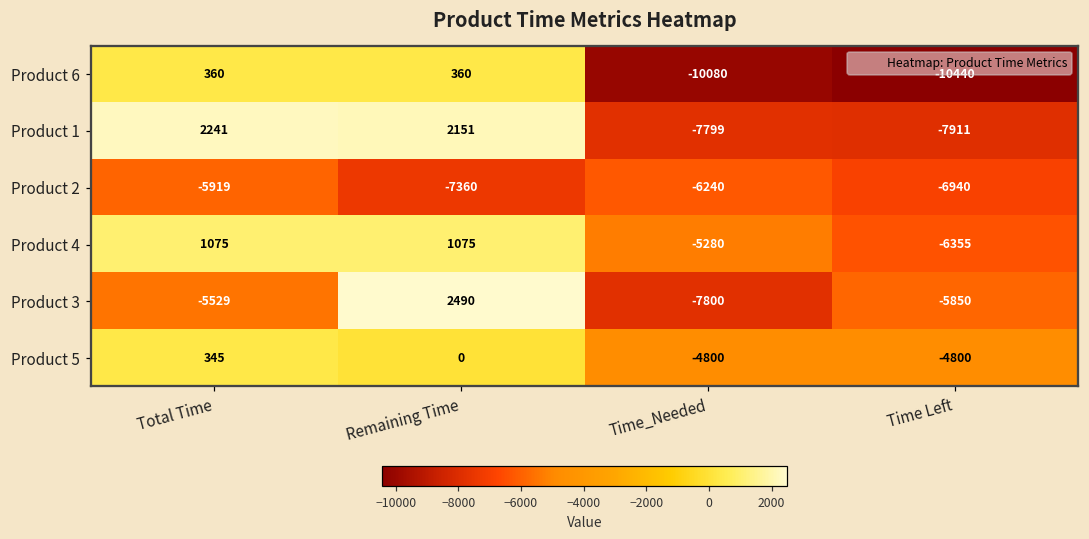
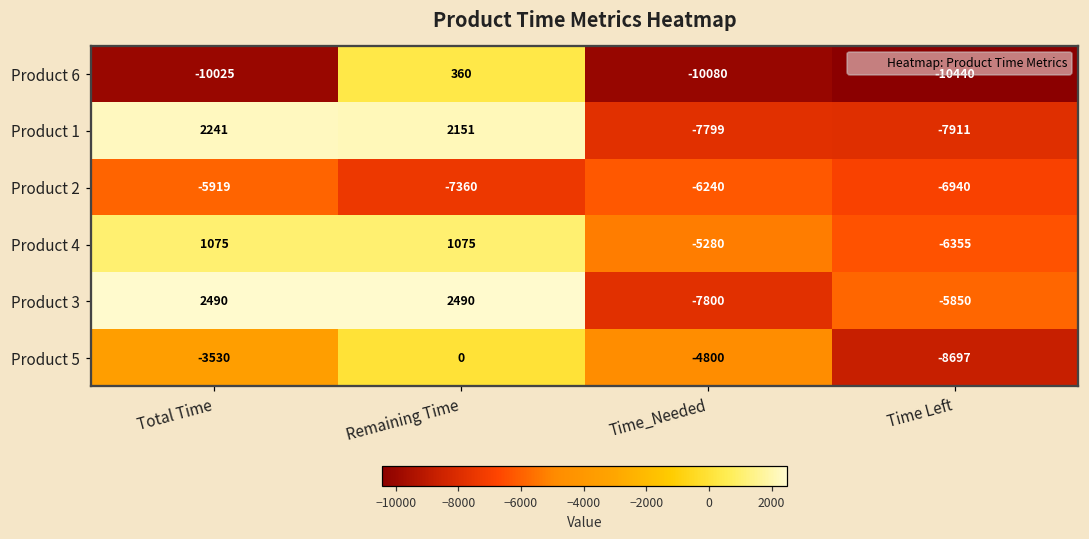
  {
    "Product 6": {
-     "Total Time": 360,
+     "Total Time": -10025,
      "Remaining Time": 360,
      "Time_Needed": -10080
    },
    "Product 1": {
      "Total Time": 2241,
      "Remaining Time": 2151,
      "Time_Needed": -7799,
      "Time Left": -7911
    },
    "Product 2": {
      "Total Time": -5919,
      "Remaining Time": -7360,
      "Time_Needed": -6240,
      "Time Left": -6940
    },
    "Product 4": {
      "Total Time": 1075,
      "Remaining Time": 1075,
      "Time_Needed": -5280,
      "Time Left": -6355
    },
    "Product 3": {
-     "Total Time": -5529,
+     "Total Time": 2490,
      "Remaining Time": 2490,
      "Time_Needed": -7800,
      "Time Left": -5850
    },
    "Product 5": {
-     "Total Time": 345,
+     "Total Time": -3530,
      "Remaining Time": 0,
      "Time_Needed": -4800,
-     "Time Left": -4800
+     "Time Left": -8697
    }
  }
